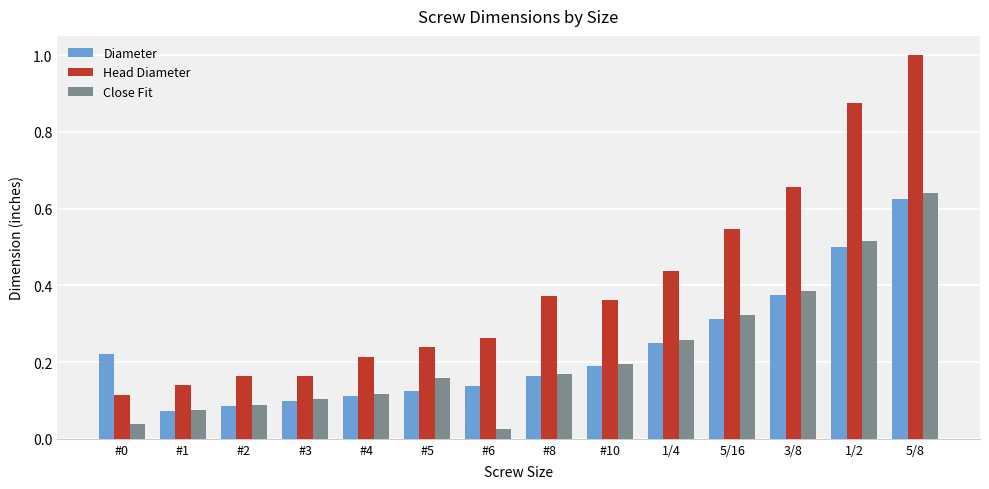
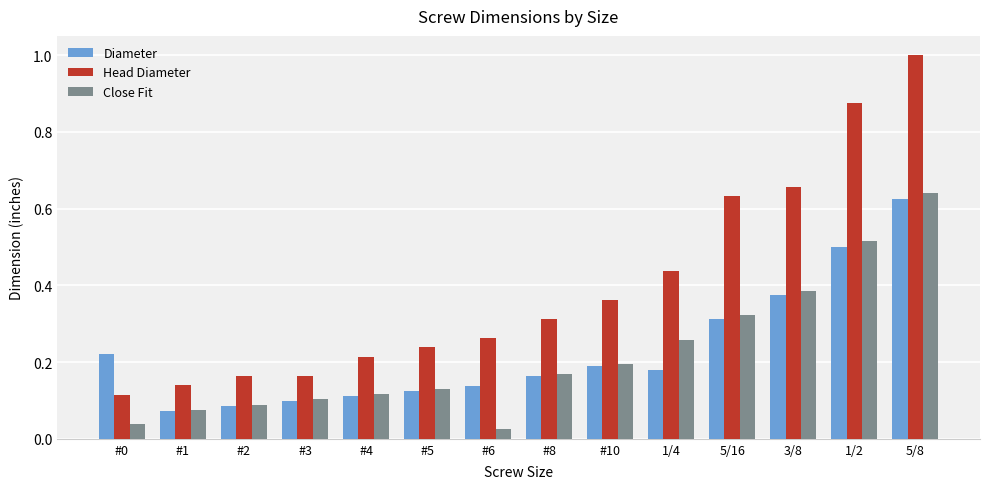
  {
    "Diameter": {
      "#0": 0.22,
      "#1": 0.07,
      "#2": 0.09,
      "#3": 0.10,
      "#4": 0.11,
      "#5": 0.13,
      "#6": 0.14,
      "#8": 0.16,
      "#10": 0.19,
-     "1/4": 0.25,
+     "1/4": 0.18,
      "5/16": 0.31,
      "3/8": 0.38,
      "1/2": 0.50,
      "5/8": 0.63
    },
    "Head Diameter": {
      "#0": 0.11,
      "#1": 0.14,
      "#2": 0.16,
      "#3": 0.16,
      "#4": 0.21,
      "#5": 0.24,
      "#6": 0.26,
-     "#8": 0.37,
+     "#8": 0.31,
      "#10": 0.36,
      "1/4": 0.44,
-     "5/16": 0.55,
+     "5/16": 0.63,
      "3/8": 0.66,
      "1/2": 0.88,
      "5/8": 1.00
    },
    "Close Fit": {
      "#0": 0.04,
      "#1": 0.08,
      "#2": 0.09,
      "#3": 0.10,
      "#4": 0.12,
-     "#5": 0.16,
+     "#5": 0.13,
      "#6": 0.03,
      "#8": 0.17,
      "#10": 0.20,
      "1/4": 0.26,
      "5/16": 0.32,
      "3/8": 0.39,
      "1/2": 0.52,
      "5/8": 0.64
    }
  }
